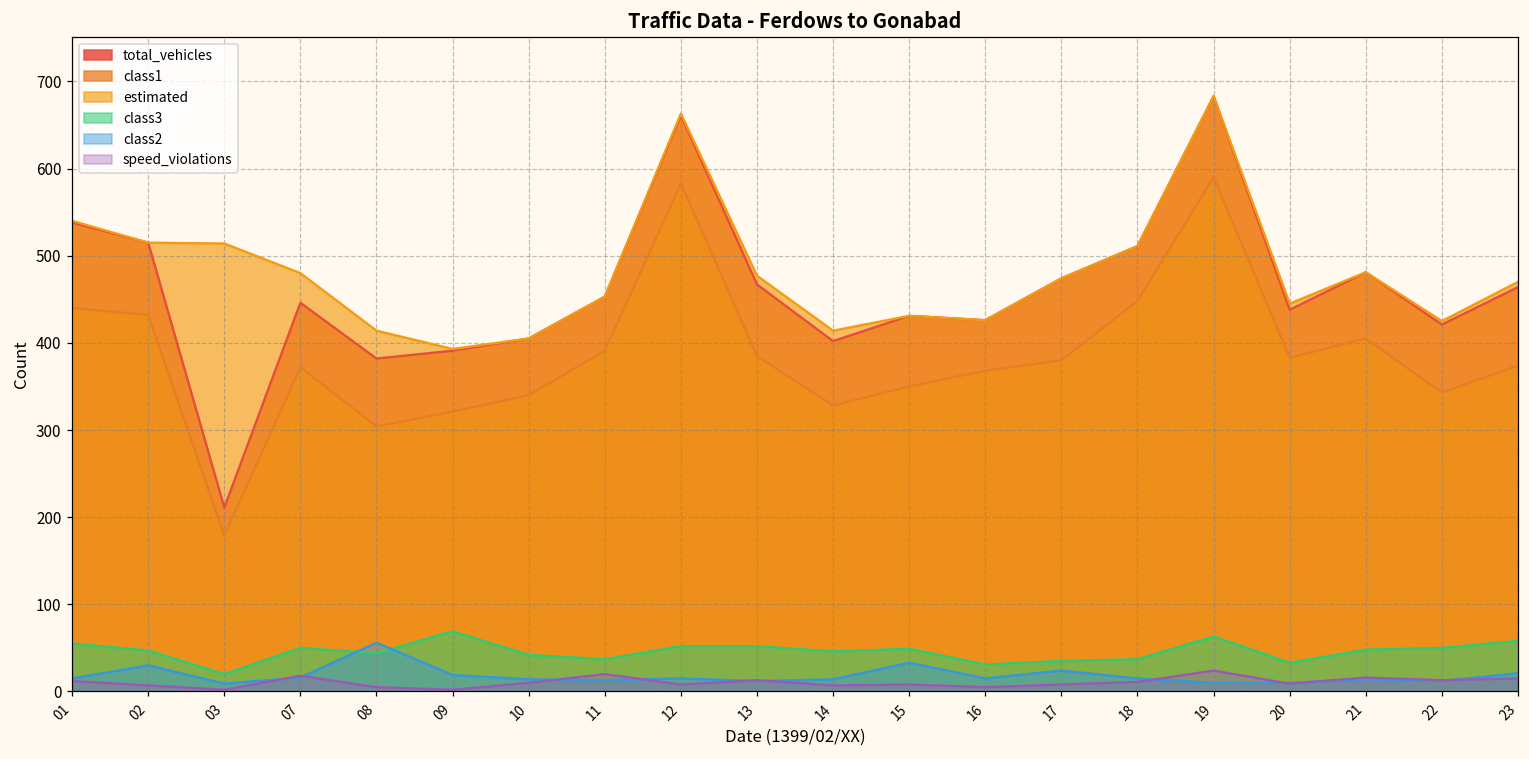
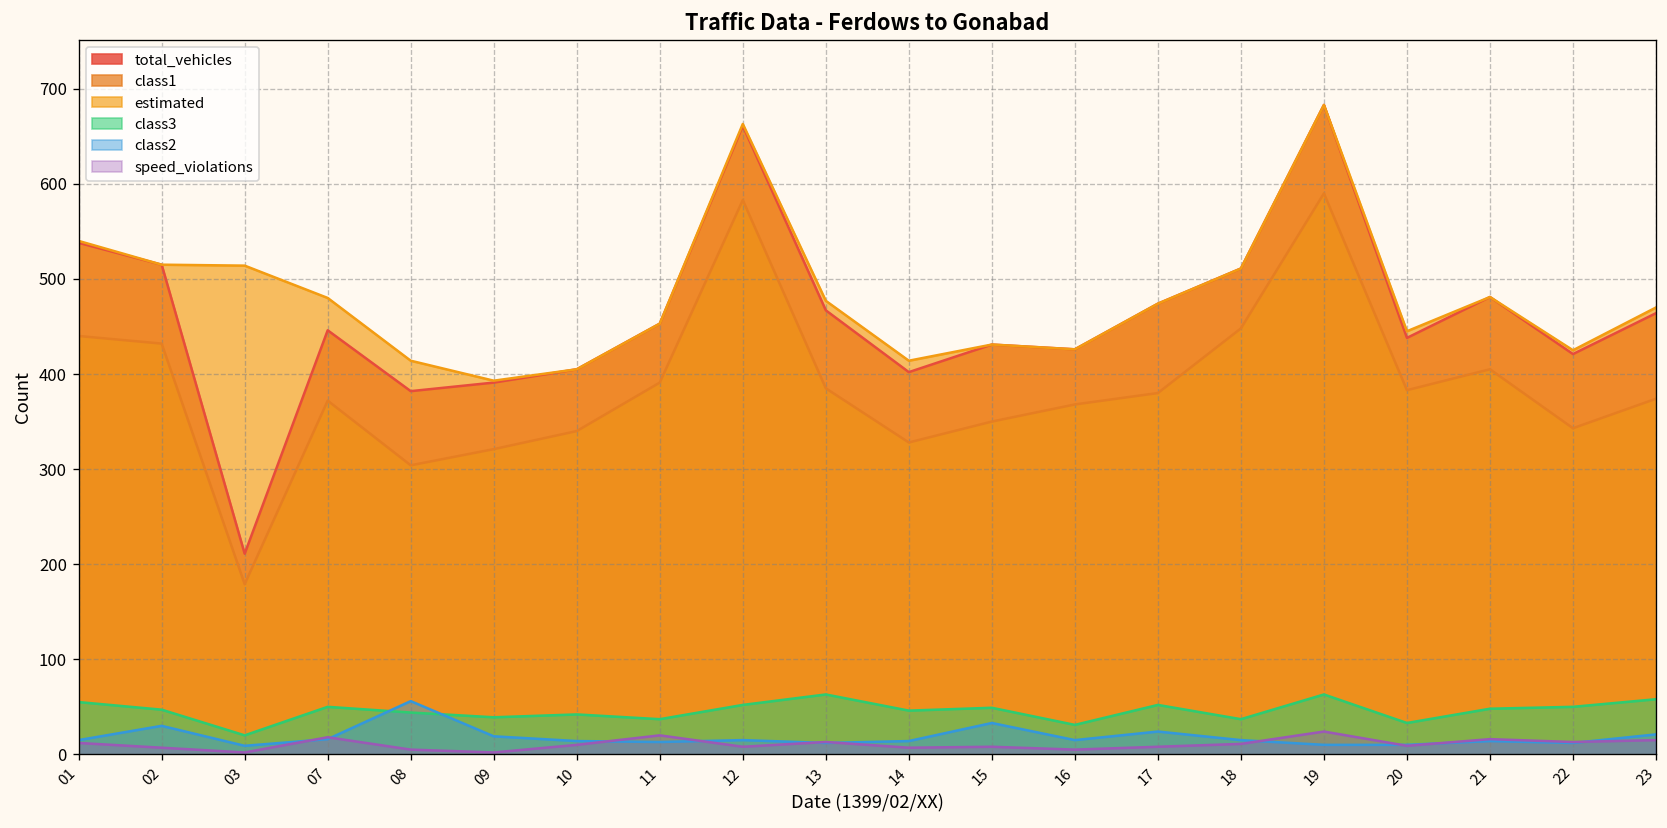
  {
    "class3": {
      "01": 60,
      "02": 50,
      "03": 20,
      "07": 50,
      "08": 40,
-     "09": 70,
+     "09": 40,
      "10": 40,
      "11": 40,
      "12": 50,
-     "13": 50,
+     "13": 60,
      "14": 50,
      "15": 50,
      "16": 30,
-     "17": 40,
+     "17": 50,
      "18": 40,
      "19": 60,
      "20": 30,
      "21": 50,
      "22": 50,
      "23": 60
    },
    "class2": {
      "02": 30,
      "03": 10,
      "08": 60,
      "09": 20,
      "10": 10,
      "11": 10,
      "12": 20,
      "14": 10,
      "15": 30,
      "16": 20,
      "17": 20,
      "18": 20,
      "19": 10,
      "23": 20
    },
    "speed_violations": {
      "02": 10,
      "03": 0,
      "08": 10,
      "09": 0,
      "10": 10,
      "11": 20,
      "12": 10,
      "14": 10,
      "15": 10,
      "16": 10,
      "17": 10,
      "18": 10,
      "19": 20,
      "23": 20
    }
  }
